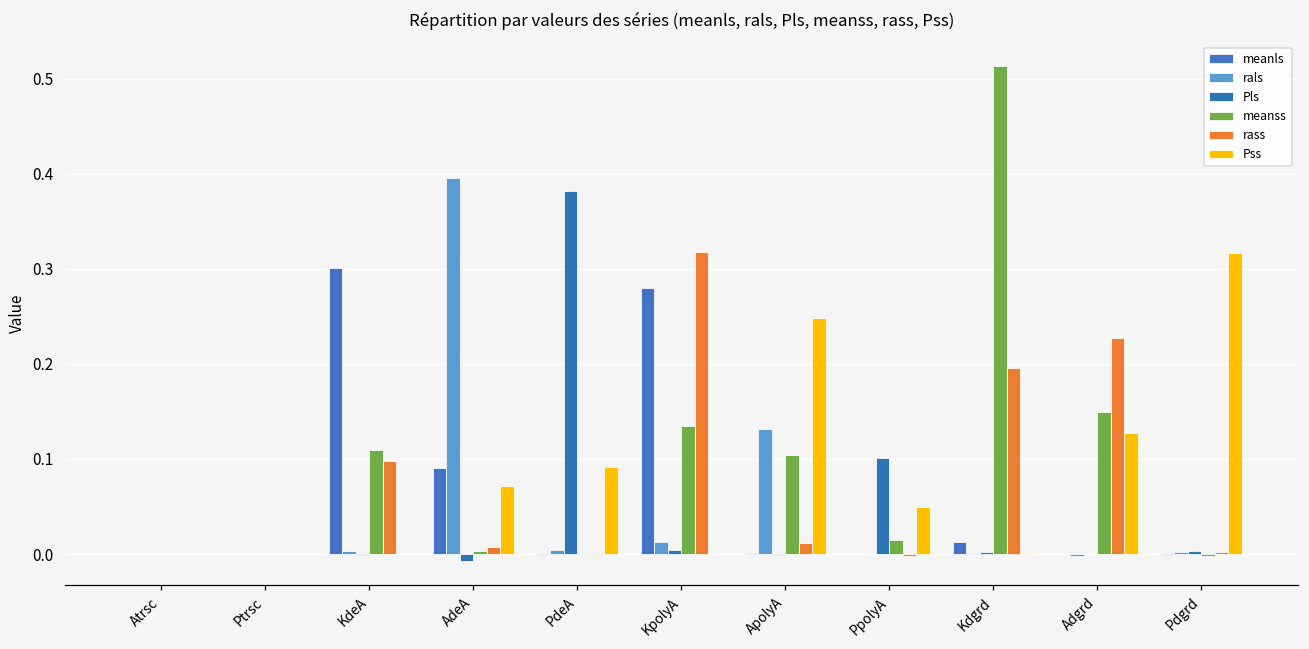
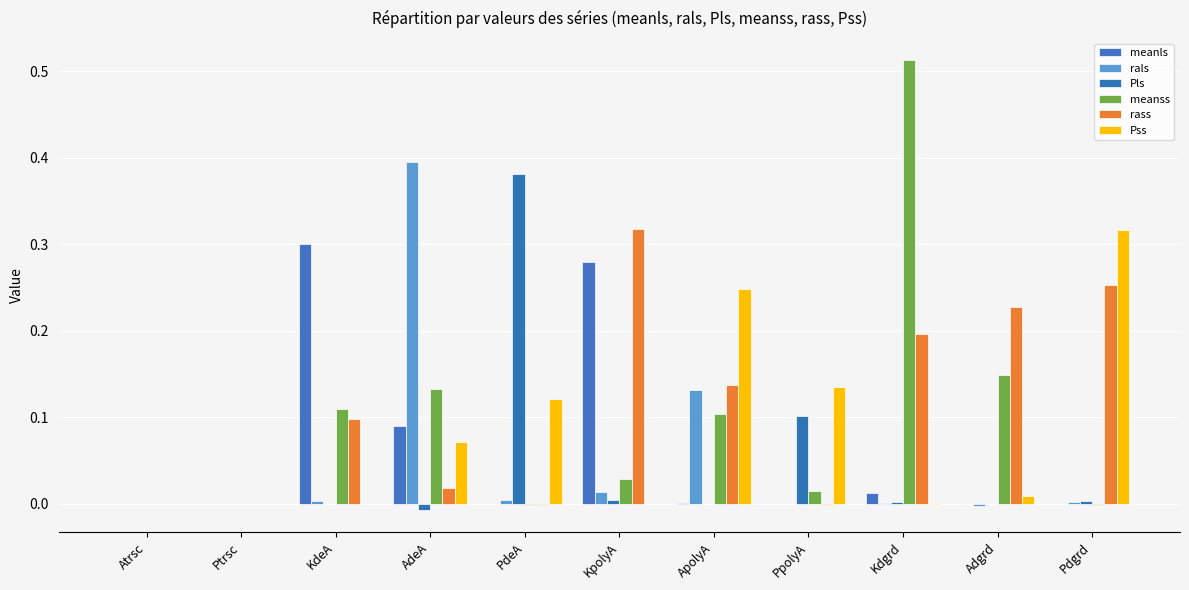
  {
    "meanss": {
      "Atrsc": 0.00,
      "Ptrsc": 0.00,
      "KdeA": 0.11,
-     "AdeA": 0.00,
-     "KpolyA": 0.14,
+     "AdeA": 0.13,
+     "KpolyA": 0.03,
      "ApolyA": 0.10,
      "PpolyA": 0.01,
      "Kdgrd": 0.51,
      "Adgrd": 0.15
    },
    "rass": {
      "Atrsc": 0.00,
      "Ptrsc": 0.00,
      "KdeA": 0.10,
-     "AdeA": 0.01,
+     "AdeA": 0.02,
      "KpolyA": 0.32,
-     "ApolyA": 0.01,
+     "ApolyA": 0.14,
      "Kdgrd": 0.20,
      "Adgrd": 0.23,
-     "Pdgrd": 0.00
+     "Pdgrd": 0.25
    },
    "Pss": {
      "Atrsc": 0.00,
      "Ptrsc": 0.00,
      "AdeA": 0.07,
-     "PdeA": 0.09,
+     "PdeA": 0.12,
      "ApolyA": 0.25,
-     "PpolyA": 0.05,
-     "Adgrd": 0.13,
+     "PpolyA": 0.13,
+     "Adgrd": 0.01,
      "Pdgrd": 0.32
    }
  }
